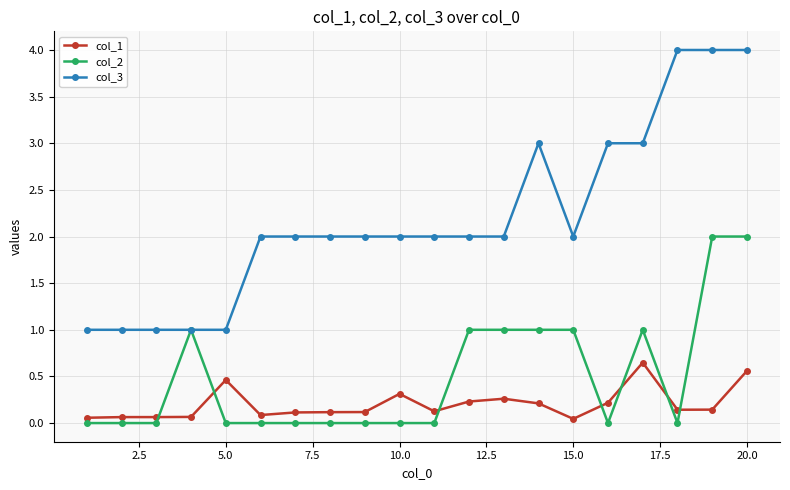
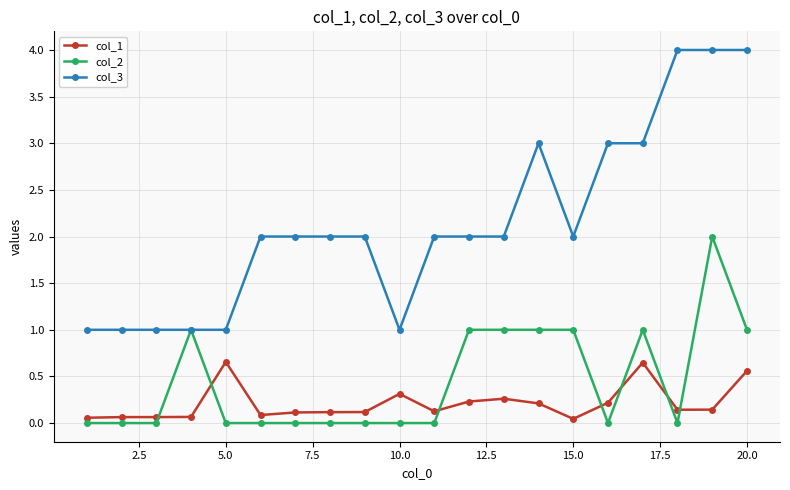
  {
    "col_1": {
-     "5.0": 0.5,
+     "5.0": 0.7,
      "10.0": 0.3,
      "15.0": 0.0,
      "20.0": 0.6
    },
    "col_2": {
      "5.0": 0,
      "10.0": 0,
      "15.0": 1,
-     "20.0": 2
+     "20.0": 1
    },
    "col_3": {
      "5.0": 1,
-     "10.0": 2,
+     "10.0": 1,
      "15.0": 2,
      "20.0": 4
    }
  }
